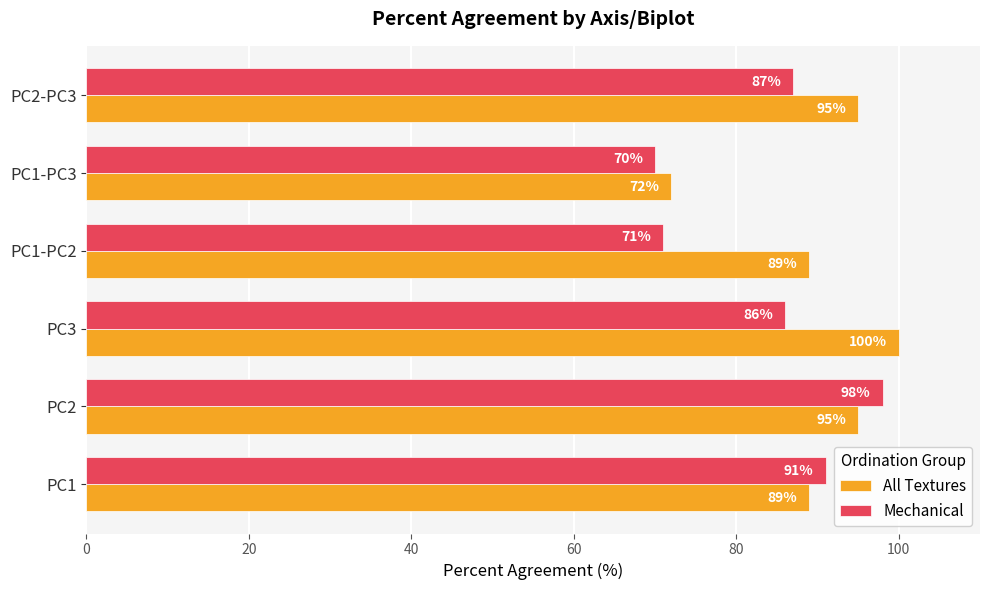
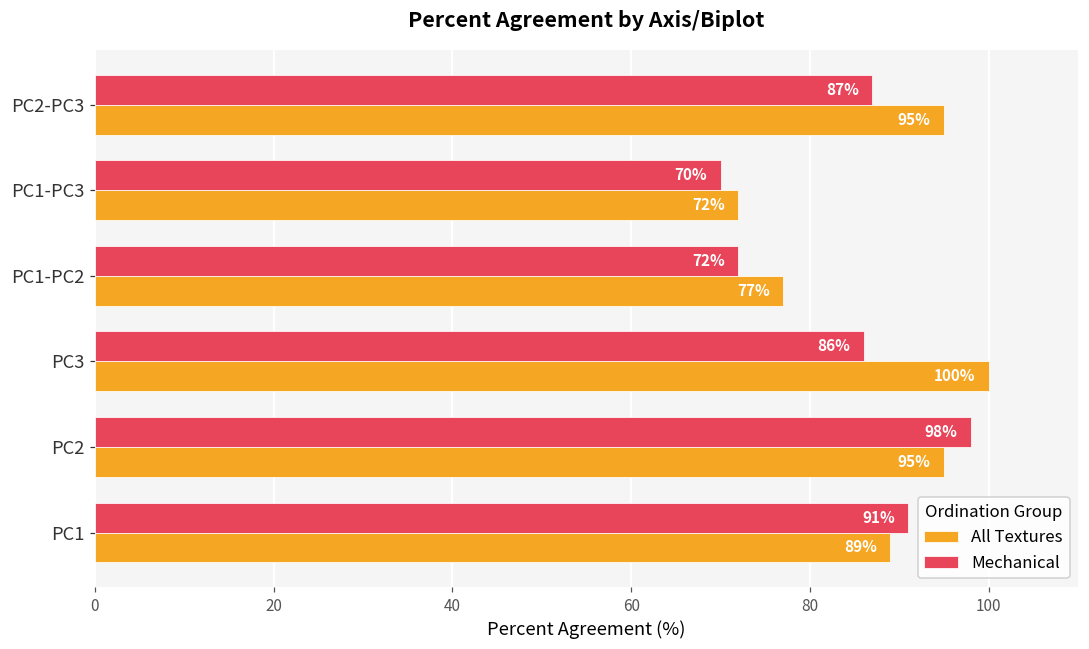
  {
    "All Textures": {
      "PC2-PC3": "95%",
      "PC1-PC3": "72%",
-     "PC1-PC2": "89%",
+     "PC1-PC2": "77%",
      "PC3": "100%",
      "PC2": "95%",
      "PC1": "89%"
    },
    "Mechanical": {
      "PC2-PC3": "87%",
      "PC1-PC3": "70%",
-     "PC1-PC2": "71%",
+     "PC1-PC2": "72%",
      "PC3": "86%",
      "PC2": "98%",
      "PC1": "91%"
    }
  }
